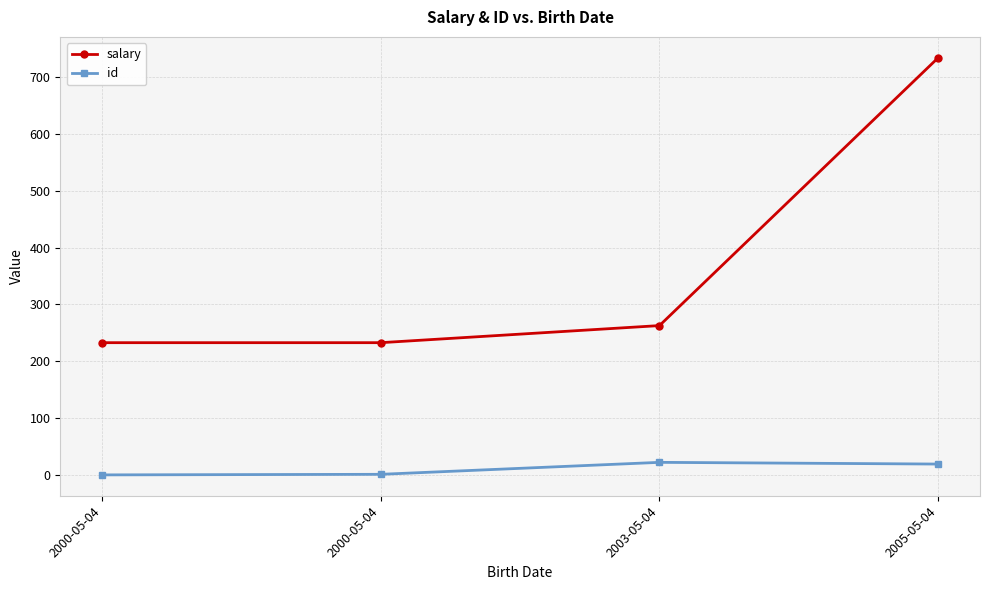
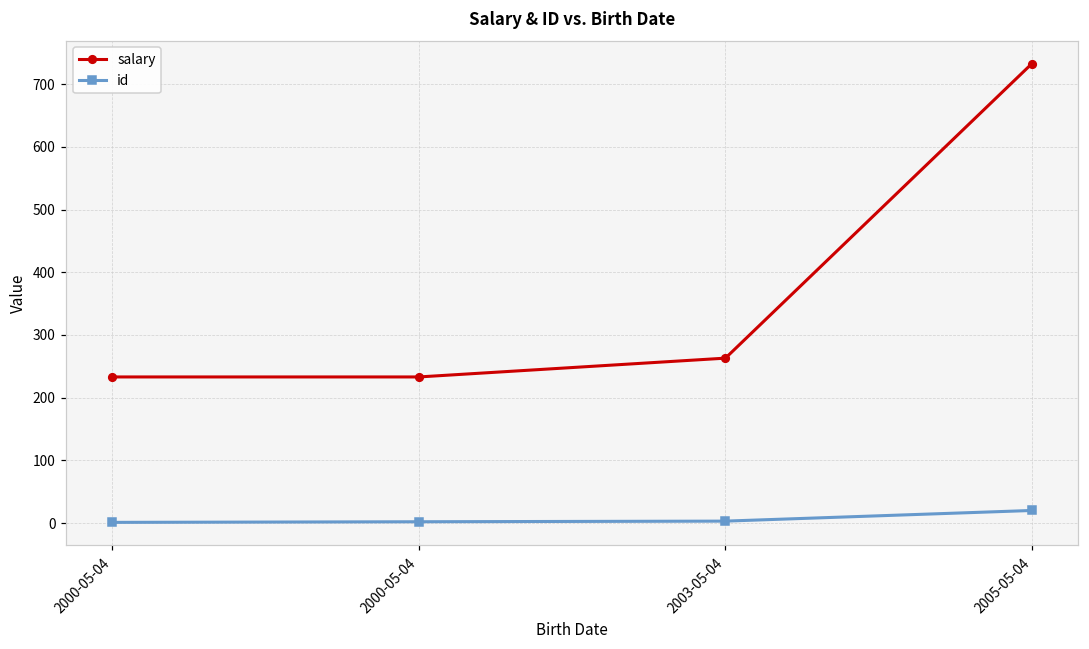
  {
    "salary": {
      "2003-05-04": 260,
      "2005-05-04": 730
    },
    "id": {
-     "2003-05-04": 20,
+     "2003-05-04": 0,
      "2005-05-04": 20
    }
  }
